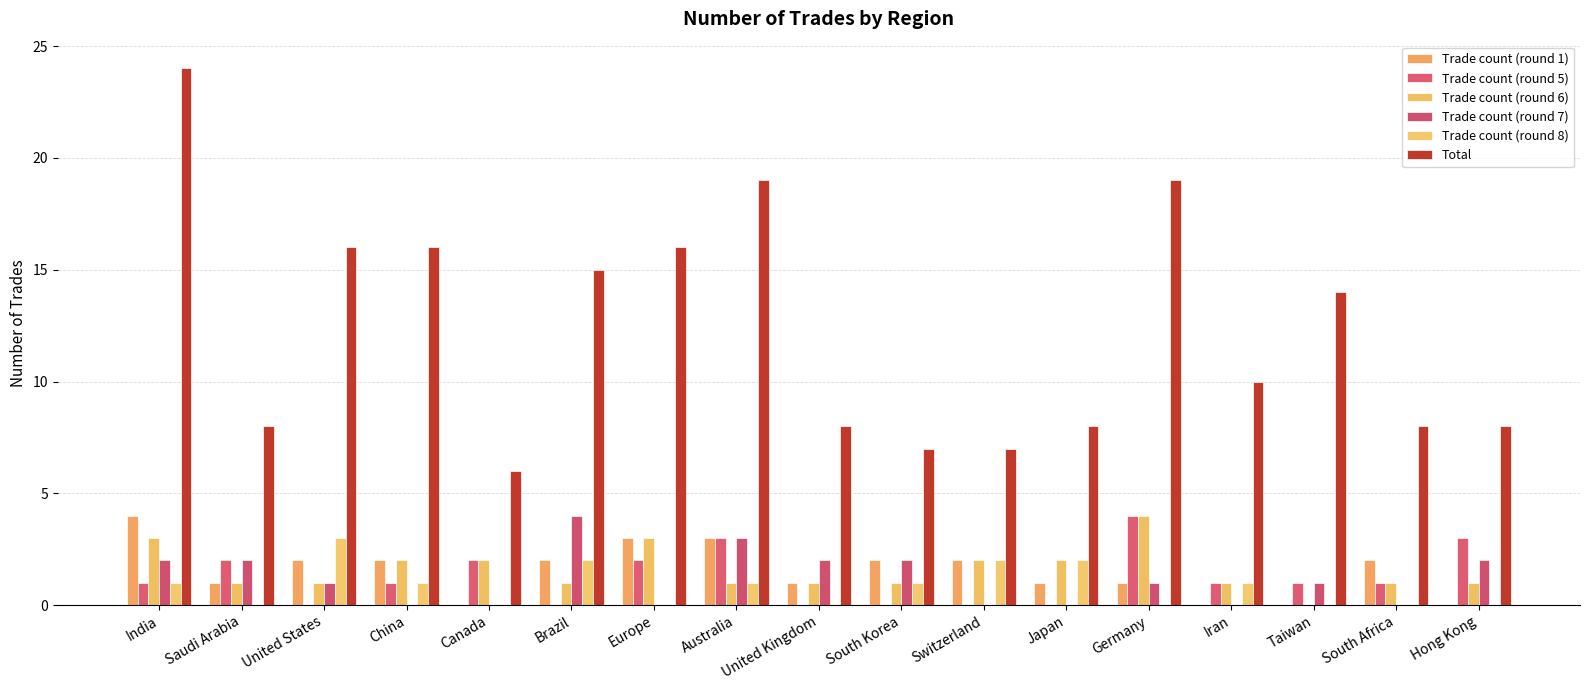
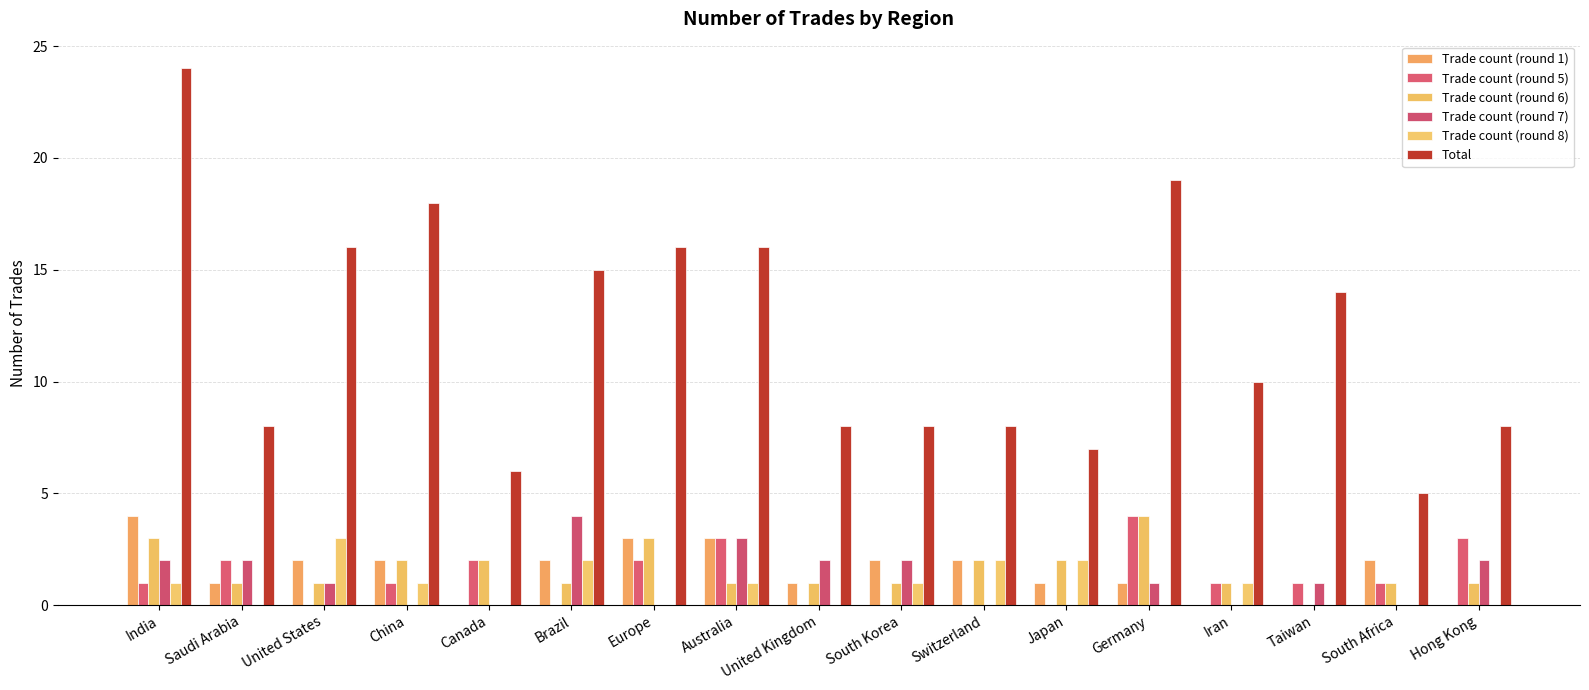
  {
    "Total": {
      "India": 24,
      "Saudi Arabia": 8,
      "United States": 16,
-     "China": 16,
+     "China": 18,
      "Canada": 6,
      "Brazil": 15,
      "Europe": 16,
-     "Australia": 19,
+     "Australia": 16,
      "United Kingdom": 8,
-     "South Korea": 7,
-     "Switzerland": 7,
-     "Japan": 8,
+     "South Korea": 8,
+     "Switzerland": 8,
+     "Japan": 7,
      "Germany": 19,
      "Iran": 10,
      "Taiwan": 14,
-     "South Africa": 8,
+     "South Africa": 5,
      "Hong Kong": 8
    }
  }
